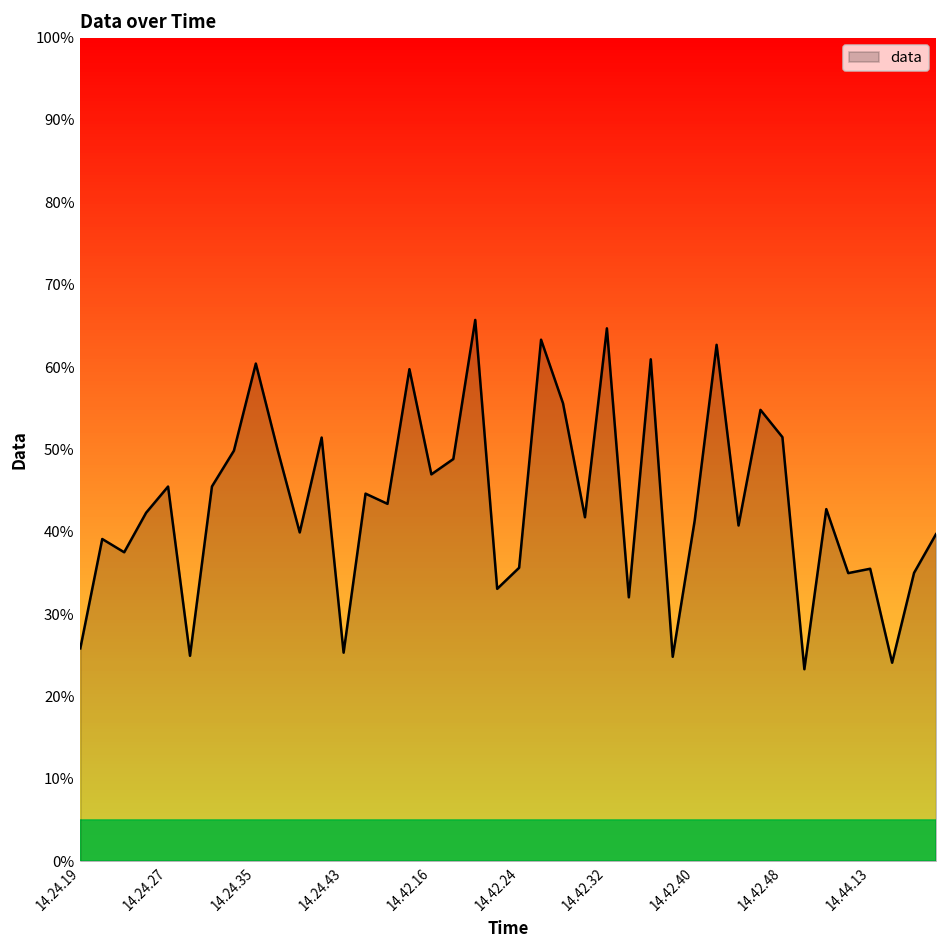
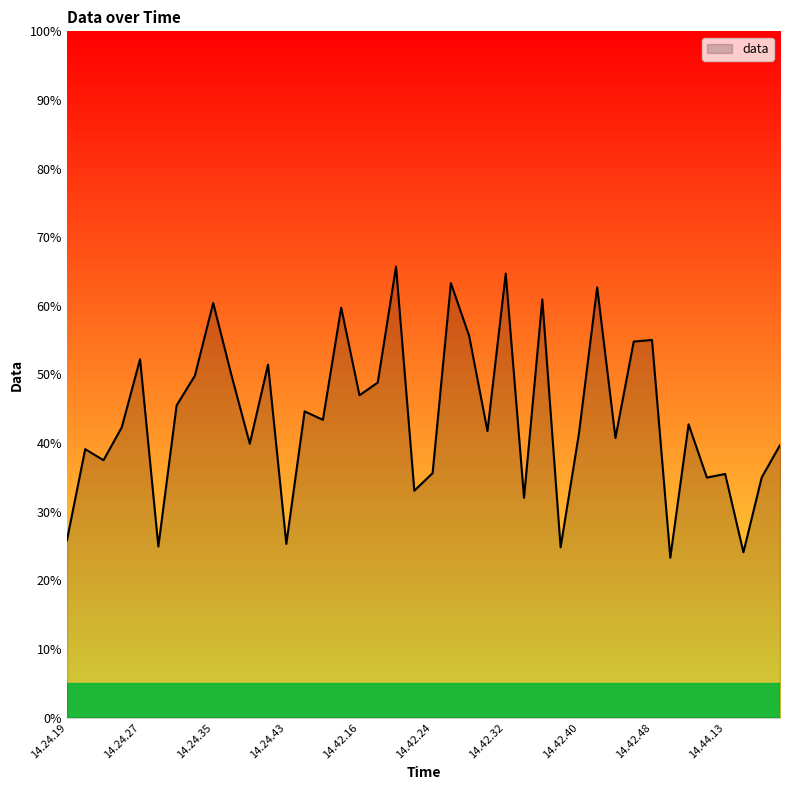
  {
    "14.24.19": "26%",
-   "14.24.27": "45%",
+   "14.24.27": "52%",
    "14.24.35": "60%",
    "14.24.43": "25%",
    "14.42.16": "47%",
    "14.42.24": "36%",
    "14.42.32": "65%",
    "14.42.40": "41%",
-   "14.42.48": "51%",
+   "14.42.48": "55%",
    "14.44.13": "36%"
  }
